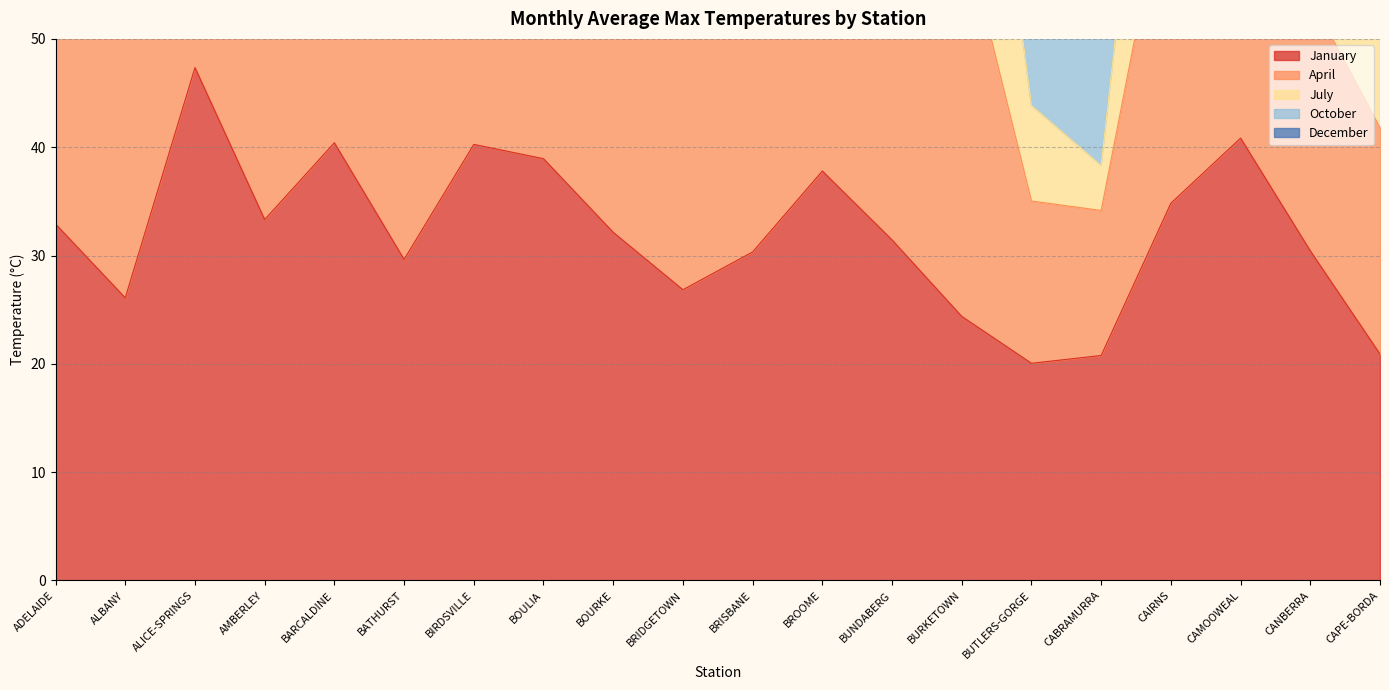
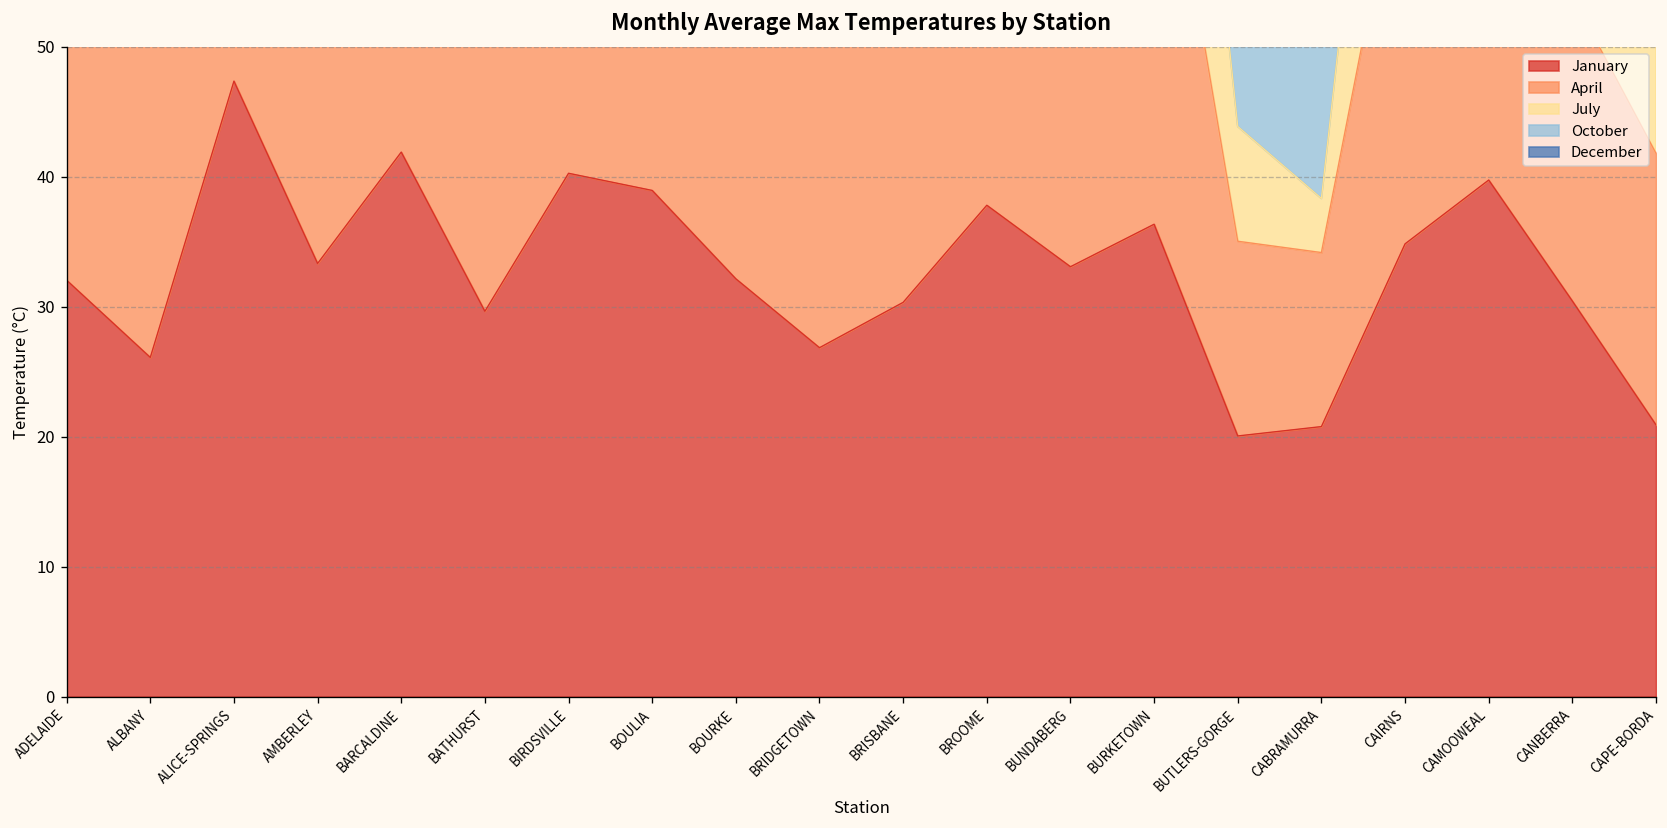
  {
    "January": {
-     "ADELAIDE": 32.9,
+     "ADELAIDE": 32.0,
      "ALBANY": 26.1,
      "ALICE-SPRINGS": 47.4,
      "AMBERLEY": 33.3,
-     "BARCALDINE": 40.4,
+     "BARCALDINE": 41.9,
      "BATHURST": 29.6,
      "BIRDSVILLE": 40.3,
      "BOULIA": 38.9,
      "BOURKE": 32.1,
      "BRIDGETOWN": 26.8,
      "BRISBANE": 30.3,
      "BROOME": 37.8,
-     "BUNDABERG": 31.4,
-     "BURKETOWN": 24.4,
+     "BUNDABERG": 33.1,
+     "BURKETOWN": 36.3,
      "BUTLERS-GORGE": 20.1,
      "CABRAMURRA": 20.8,
      "CAIRNS": 34.8,
-     "CAMOOWEAL": 40.8,
+     "CAMOOWEAL": 39.7,
      "CANBERRA": 30.4,
      "CAPE-BORDA": 20.9
    },
    "April": {
      "BUTLERS-GORGE": 15.0,
      "CABRAMURRA": 13.4,
      "CAPE-BORDA": 20.9
    },
    "July": {
      "BUTLERS-GORGE": 8.8,
      "CABRAMURRA": 4.2
    }
  }
